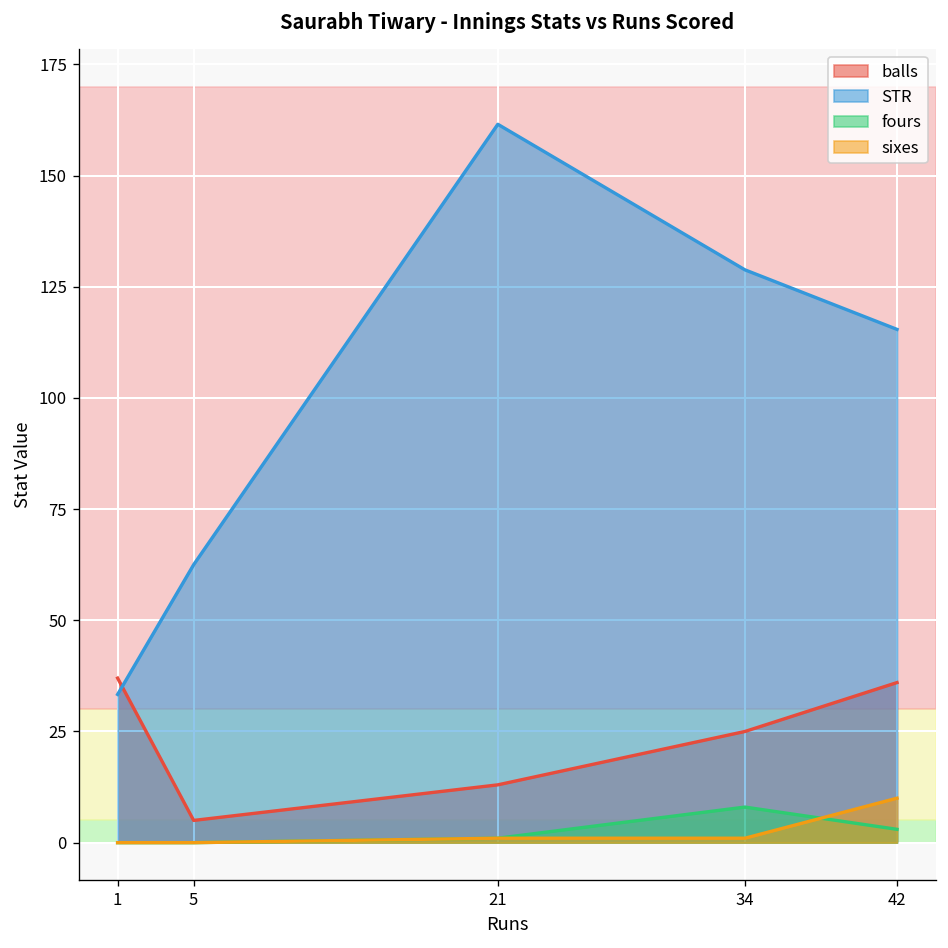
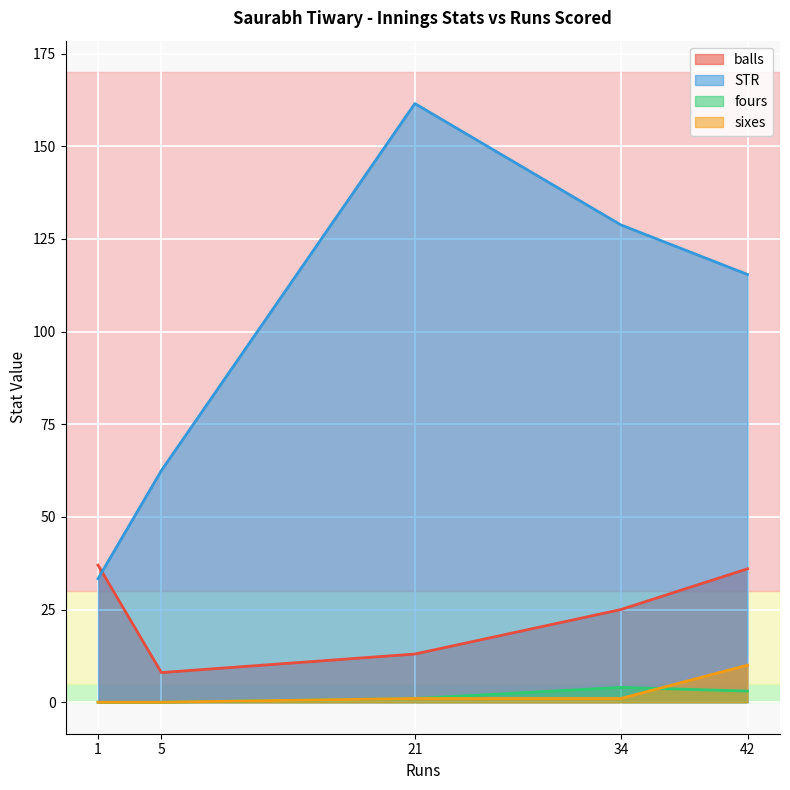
  {
    "balls": {
      "1": 37,
-     "5": 5,
+     "5": 8,
      "21": 13,
      "34": 25,
      "42": 36
    },
    "STR": {
      "1": 33,
      "5": 63,
      "21": 162,
      "34": 129,
      "42": 115
    },
    "fours": {
-     "34": 8,
+     "34": 4,
      "42": 3
    },
    "sixes": {
      "34": 1,
      "42": 10
    }
  }
